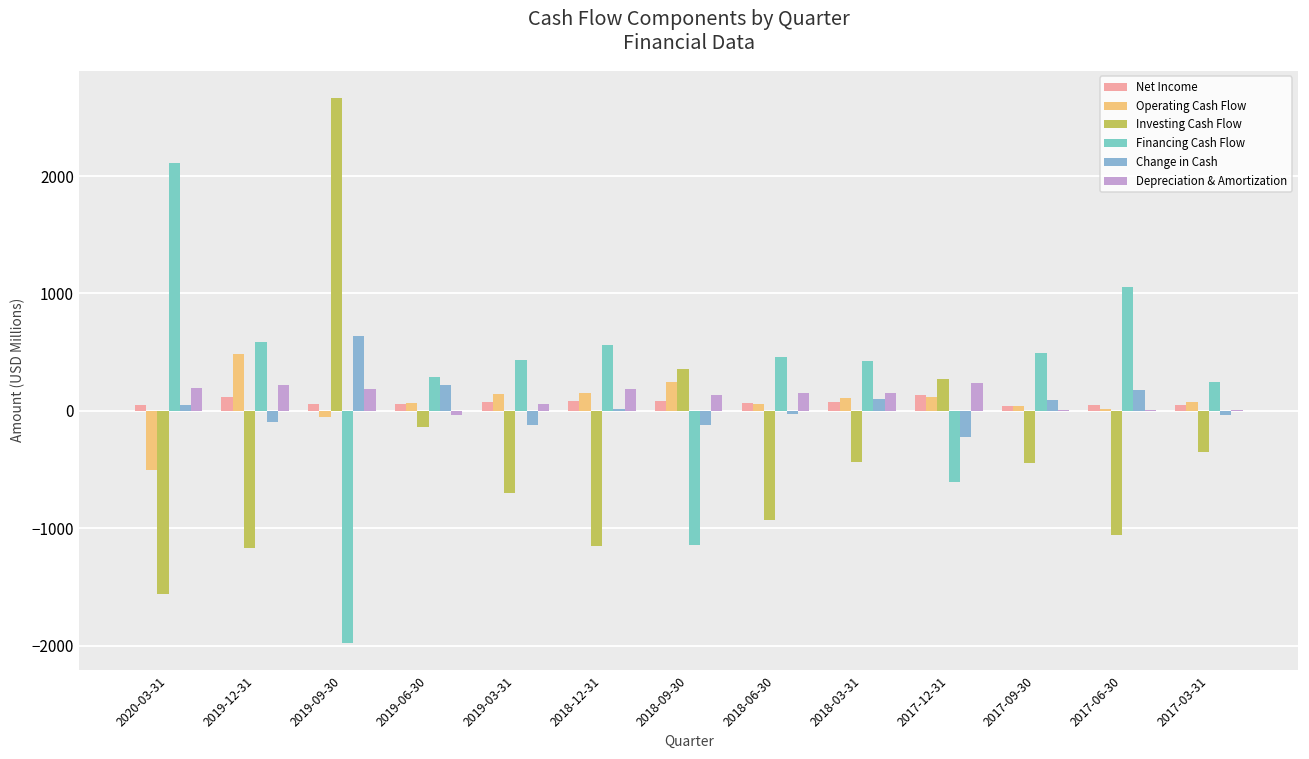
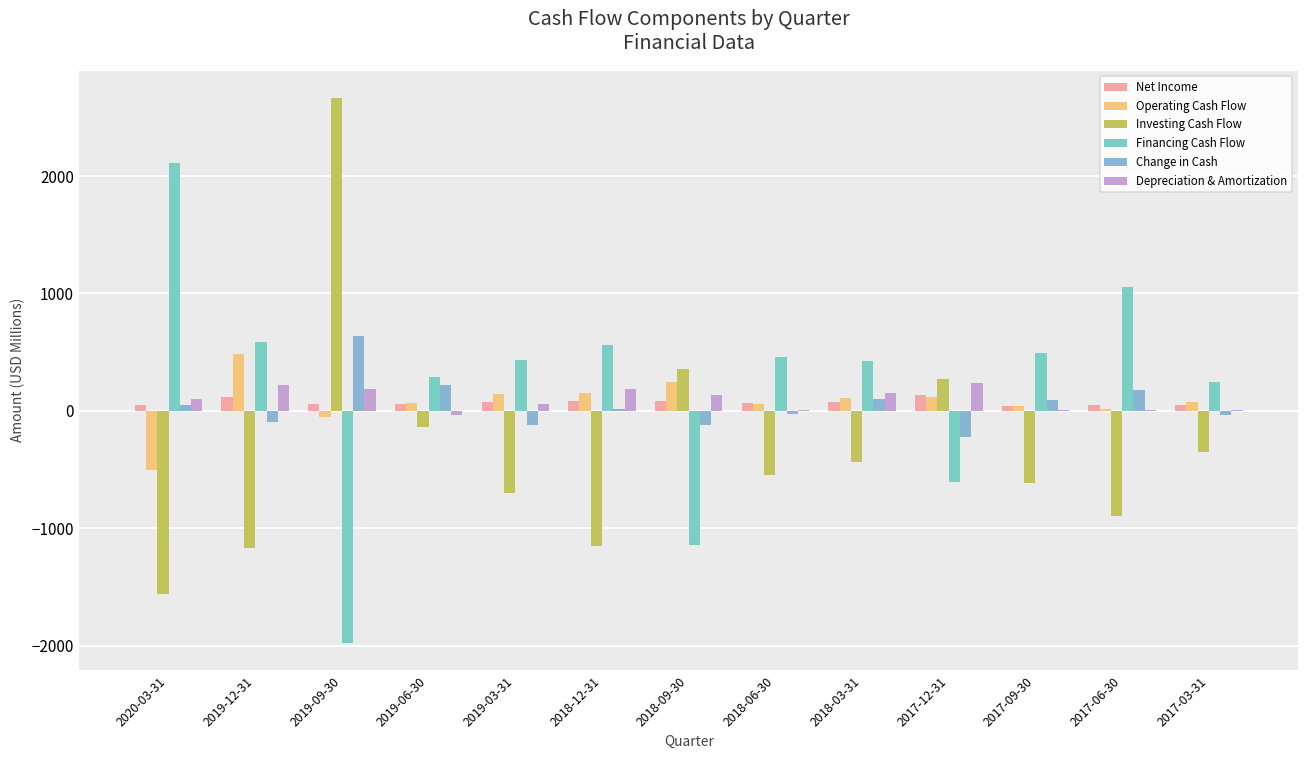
  {
    "Investing Cash Flow": {
      "2020-03-31": -1560,
      "2019-12-31": -1160,
      "2019-09-30": 2670,
      "2019-06-30": -140,
      "2019-03-31": -700,
      "2018-12-31": -1150,
      "2018-09-30": 360,
-     "2018-06-30": -930,
+     "2018-06-30": -540,
      "2018-03-31": -440,
      "2017-12-31": 270,
-     "2017-09-30": -450,
-     "2017-06-30": -1060,
+     "2017-09-30": -610,
+     "2017-06-30": -890,
      "2017-03-31": -350
    },
    "Depreciation & Amortization": {
-     "2020-03-31": 190,
+     "2020-03-31": 100,
      "2019-12-31": 220,
      "2019-09-30": 180,
      "2019-06-30": -30,
      "2019-03-31": 60,
      "2018-12-31": 190,
      "2018-09-30": 130,
-     "2018-06-30": 150,
+     "2018-06-30": 10,
      "2018-03-31": 150,
      "2017-12-31": 230
    }
  }
